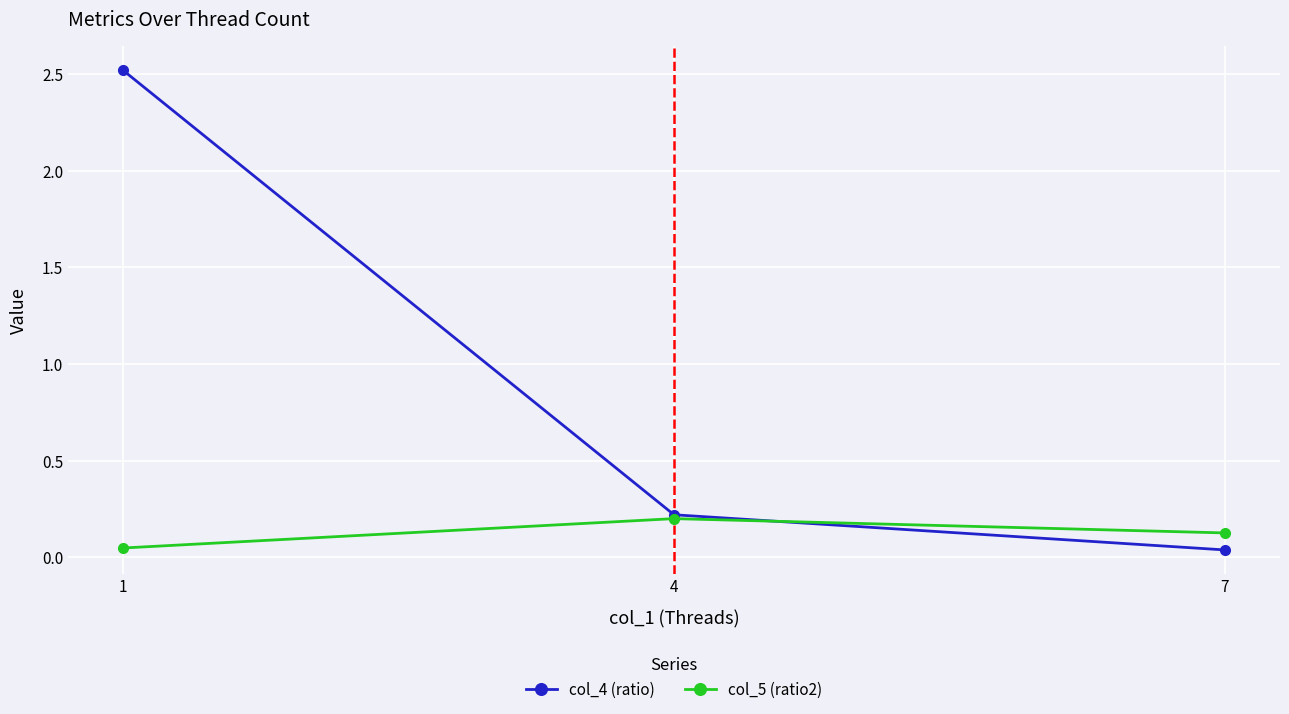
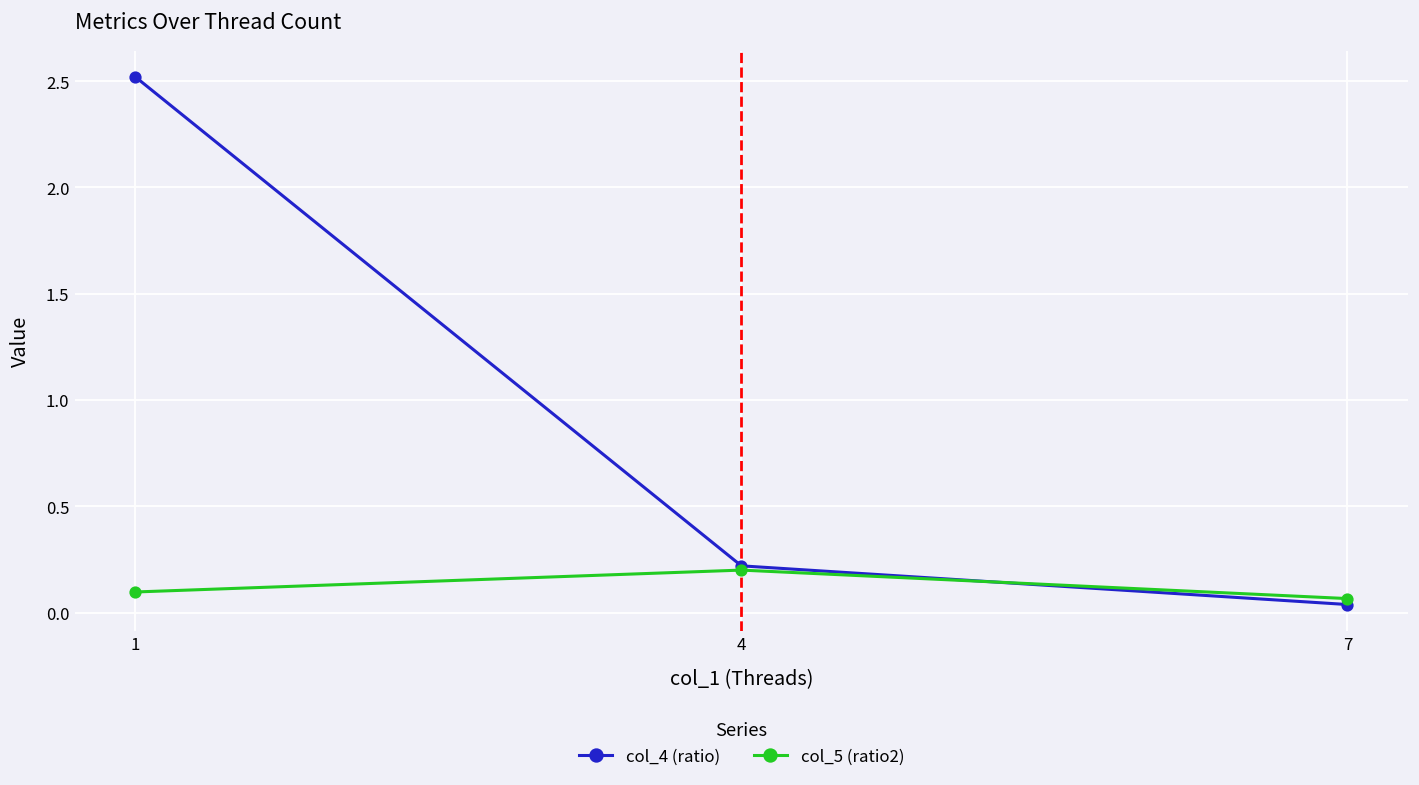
  {
    "col_4 (ratio)": {
      "1": 2.52,
      "4": 0.22,
      "7": 0.04
    },
    "col_5 (ratio2)": {
-     "1": 0.05,
+     "1": 0.10,
      "4": 0.20,
-     "7": 0.13
+     "7": 0.07
    }
  }
